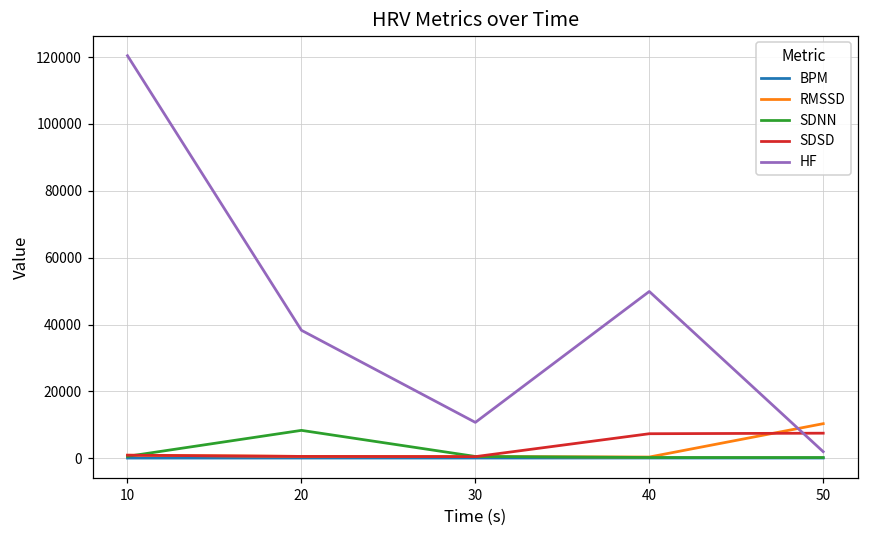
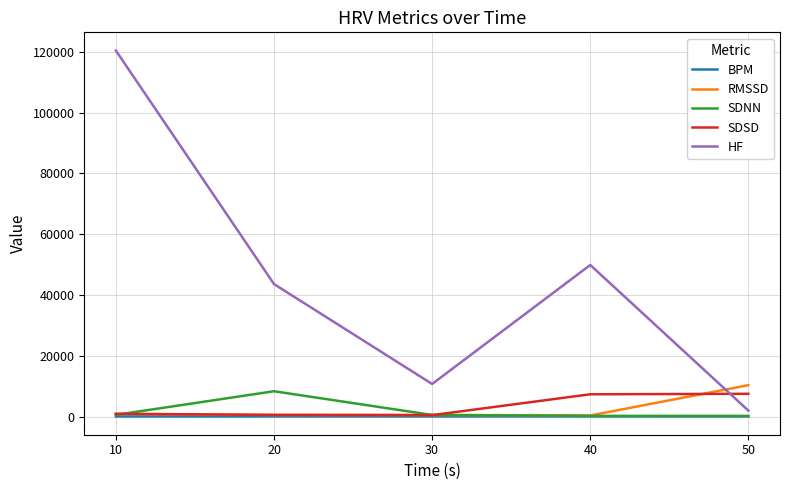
  {
    "RMSSD": {
      "50": 10000
    },
    "SDNN": {
      "20": 8000
    },
    "SDSD": {
      "40": 7000,
      "50": 7000
    },
    "HF": {
      "10": 120000,
-     "20": 38000,
+     "20": 44000,
      "30": 11000,
      "40": 50000,
      "50": 2000
    }
  }
